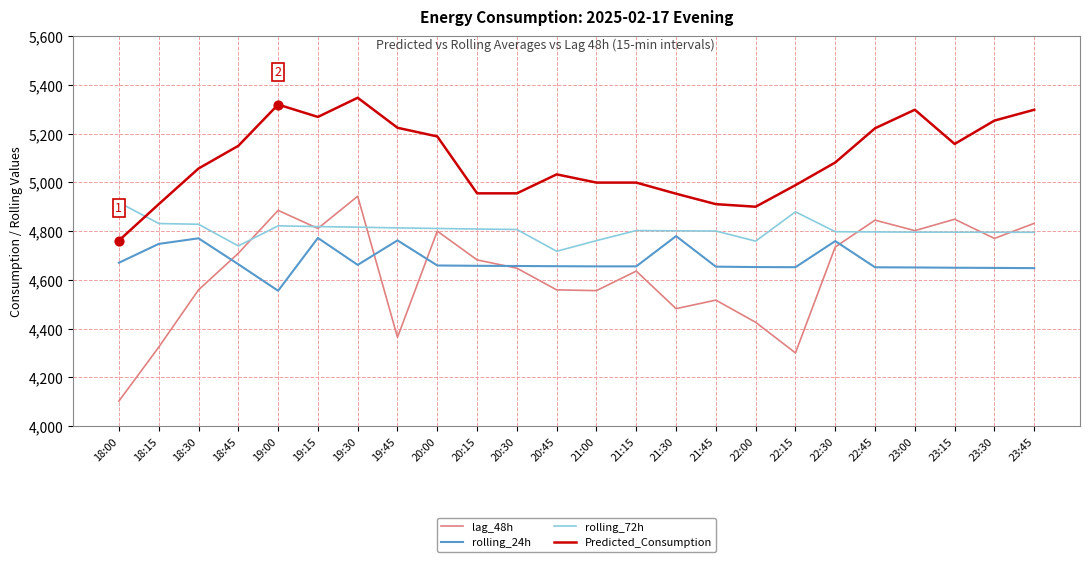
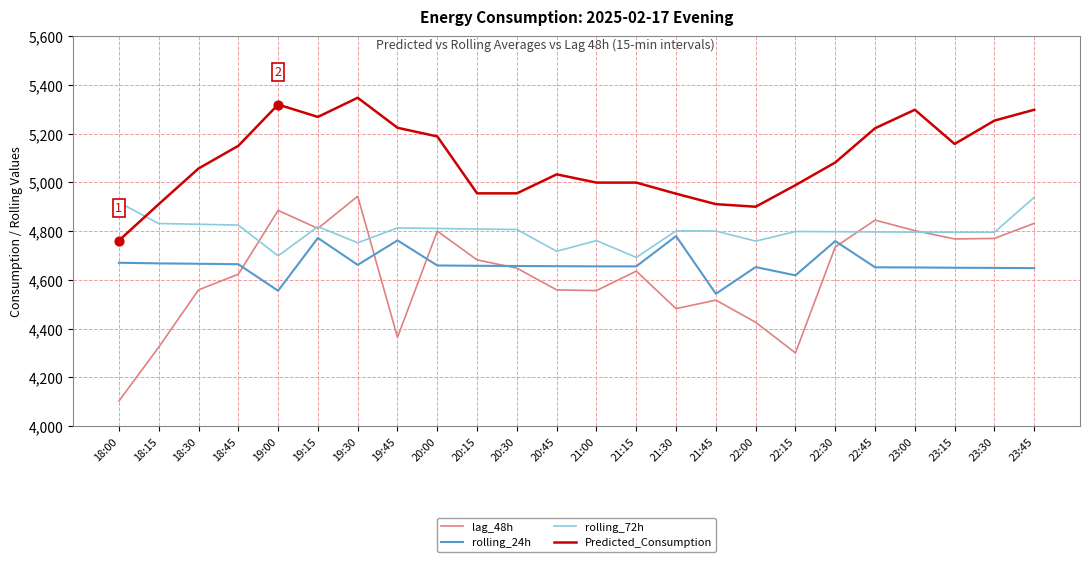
  {
    "lag_48h": {
      "18:00": "4,100",
      "18:15": "4,320",
      "18:30": "4,560",
-     "18:45": "4,710",
+     "18:45": "4,620",
      "19:00": "4,890",
      "19:30": "4,940",
      "19:45": "4,360",
      "20:00": "4,800",
      "20:15": "4,680",
      "20:45": "4,560",
      "21:00": "4,560",
      "21:15": "4,640",
      "21:30": "4,480",
      "21:45": "4,520",
      "22:00": "4,430",
      "22:15": "4,300",
      "22:30": "4,740",
      "22:45": "4,850",
-     "23:15": "4,850",
+     "23:15": "4,770",
      "23:30": "4,770",
      "23:45": "4,830"
    },
    "rolling_24h": {
      "18:00": "4,670",
-     "18:15": "4,750",
-     "18:30": "4,770",
+     "18:15": "4,670",
+     "18:30": "4,670",
      "18:45": "4,660",
      "19:00": "4,560",
      "19:15": "4,770",
      "19:30": "4,660",
      "19:45": "4,760",
      "20:00": "4,660",
      "20:15": "4,660",
      "20:45": "4,660",
      "21:00": "4,660",
      "21:15": "4,660",
      "21:30": "4,780",
-     "21:45": "4,650",
+     "21:45": "4,540",
      "22:00": "4,650",
-     "22:15": "4,650",
+     "22:15": "4,620",
      "22:30": "4,760",
      "22:45": "4,650",
      "23:00": "4,650",
      "23:15": "4,650",
      "23:30": "4,650",
      "23:45": "4,650"
    },
    "rolling_72h": {
      "18:15": "4,830",
      "18:30": "4,830",
-     "18:45": "4,740",
-     "19:00": "4,820",
-     "19:30": "4,820",
+     "18:45": "4,820",
+     "19:00": "4,700",
+     "19:30": "4,750",
      "19:45": "4,810",
      "20:00": "4,810",
      "20:15": "4,810",
      "20:30": "4,810",
      "20:45": "4,720",
      "21:00": "4,760",
-     "21:15": "4,800",
+     "21:15": "4,690",
      "21:30": "4,800",
      "21:45": "4,800",
      "22:00": "4,760",
-     "22:15": "4,880",
+     "22:15": "4,800",
      "22:30": "4,800",
      "22:45": "4,800",
      "23:15": "4,800",
      "23:30": "4,800",
-     "23:45": "4,800"
+     "23:45": "4,940"
    }
  }
